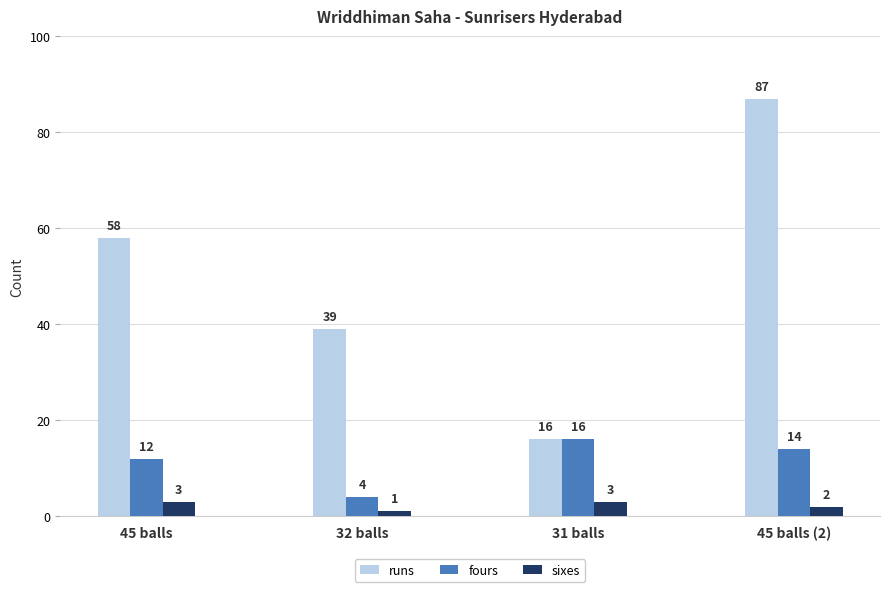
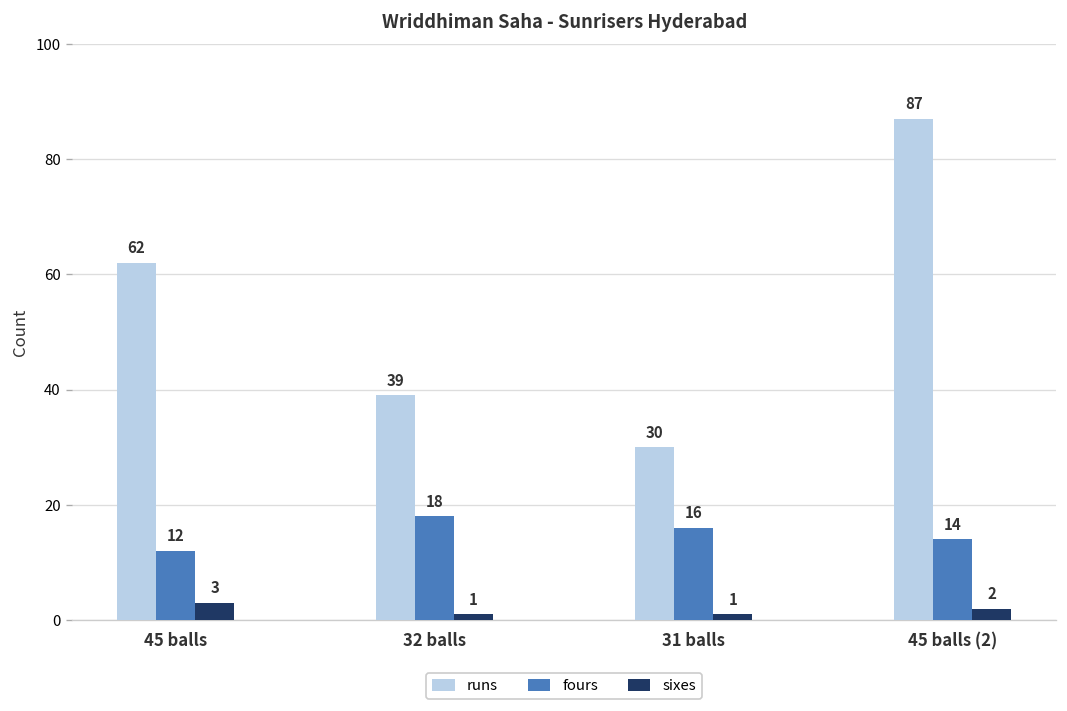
  {
    "runs": {
-     "45 balls": 58,
+     "45 balls": 62,
      "32 balls": 39,
-     "31 balls": 16,
+     "31 balls": 30,
      "45 balls (2)": 87
    },
    "fours": {
      "45 balls": 12,
-     "32 balls": 4,
+     "32 balls": 18,
      "31 balls": 16,
      "45 balls (2)": 14
    },
    "sixes": {
      "45 balls": 3,
      "32 balls": 1,
-     "31 balls": 3,
+     "31 balls": 1,
      "45 balls (2)": 2
    }
  }
